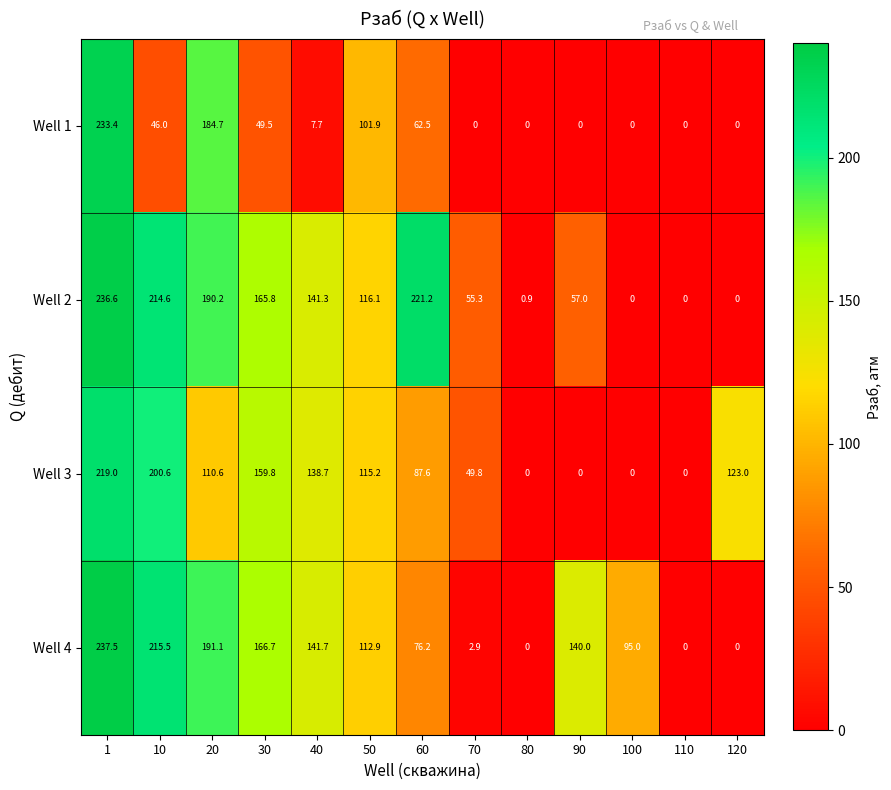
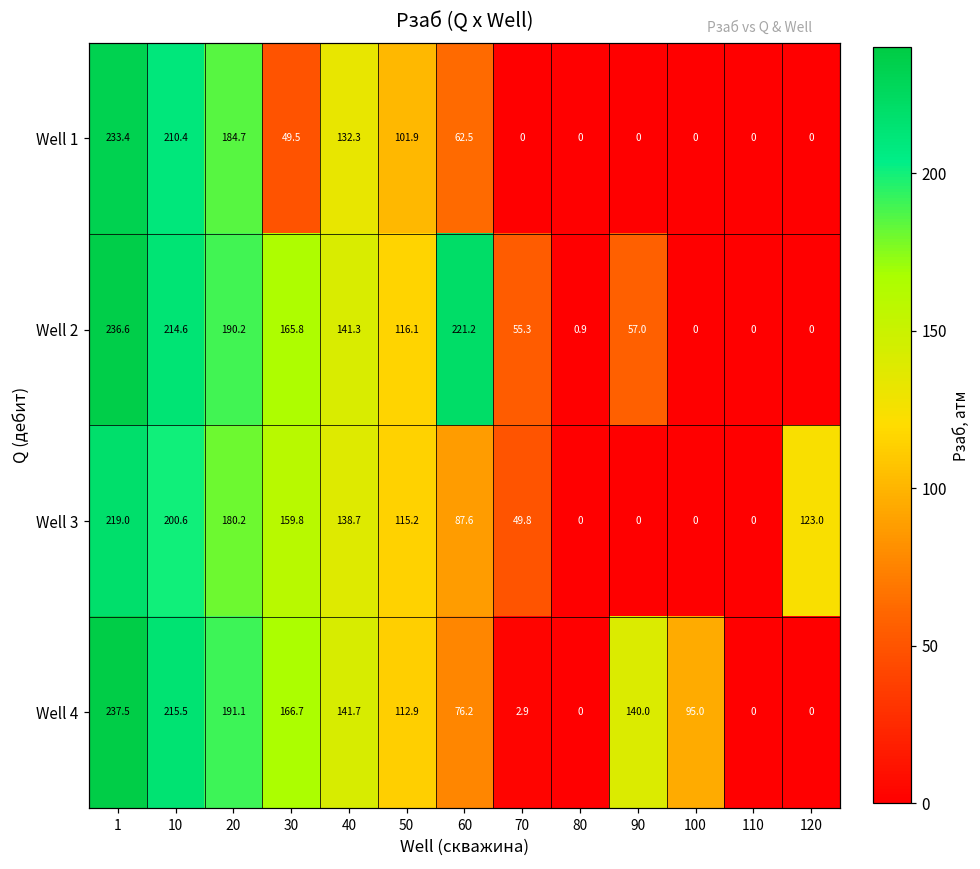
  {
    "Well 1": {
      "1": 233.4,
-     "10": 46.0,
+     "10": 210.4,
      "20": 184.7,
      "30": 49.5,
-     "40": 7.7,
+     "40": 132.3,
      "50": 101.9,
      "60": 62.5,
      "70": 0,
      "80": 0,
      "90": 0,
      "100": 0,
      "110": 0,
      "120": 0
    },
    "Well 2": {
      "1": 236.6,
      "10": 214.6,
      "20": 190.2,
      "30": 165.8,
      "40": 141.3,
      "50": 116.1,
      "60": 221.2,
      "70": 55.3,
      "80": 0.9,
      "90": 57.0,
      "100": 0,
      "110": 0,
      "120": 0
    },
    "Well 3": {
      "1": 219.0,
      "10": 200.6,
-     "20": 110.6,
+     "20": 180.2,
      "30": 159.8,
      "40": 138.7,
      "50": 115.2,
      "60": 87.6,
      "70": 49.8,
      "80": 0,
      "90": 0,
      "100": 0,
      "110": 0,
      "120": 123.0
    },
    "Well 4": {
      "1": 237.5,
      "10": 215.5,
      "20": 191.1,
      "30": 166.7,
      "40": 141.7,
      "50": 112.9,
      "60": 76.2,
      "70": 2.9,
      "80": 0,
      "90": 140.0,
      "100": 95.0,
      "110": 0,
      "120": 0
    }
  }
